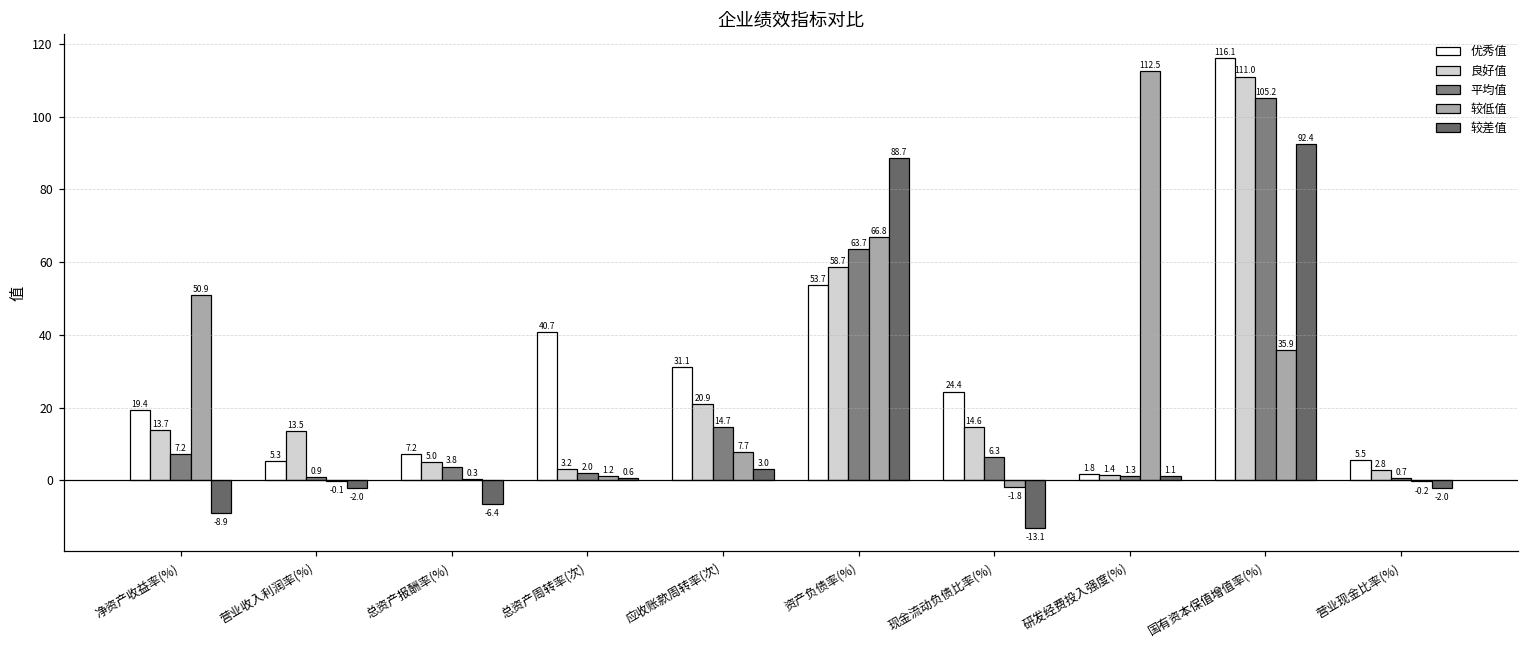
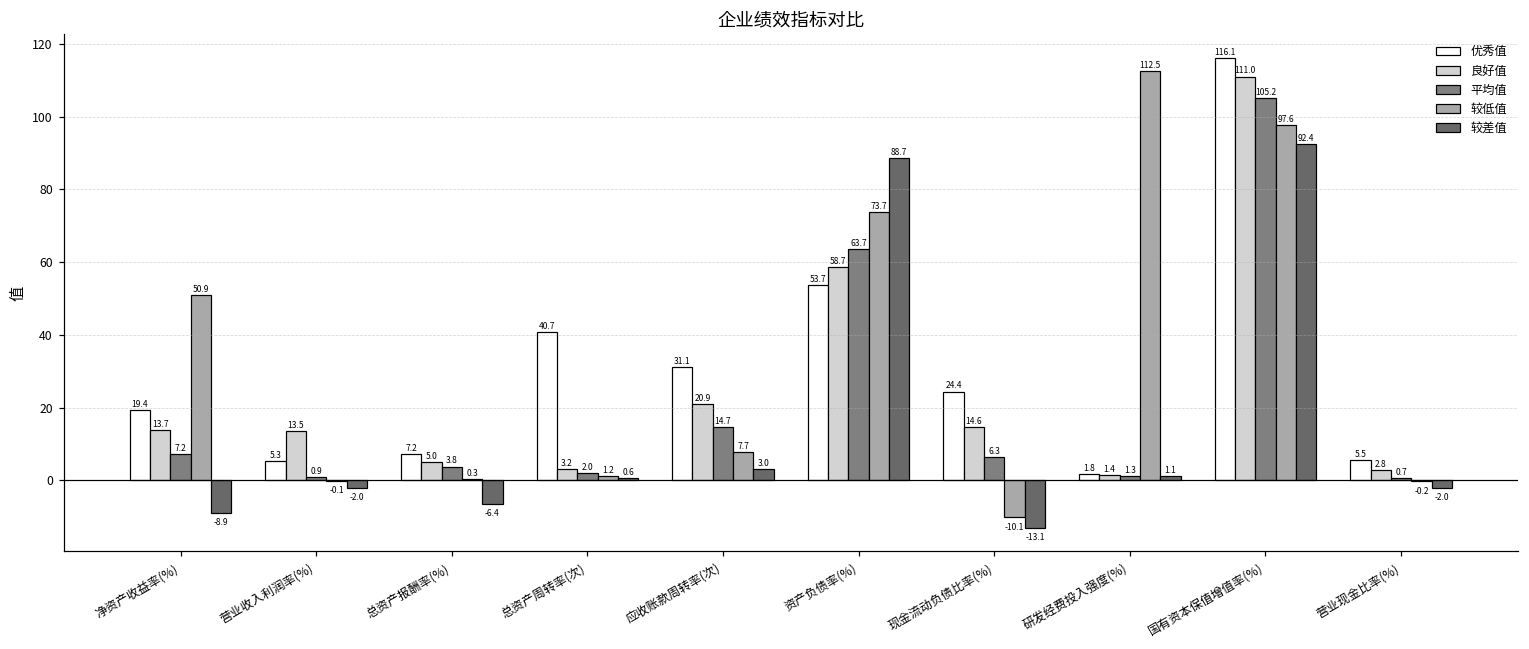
  {
    "优秀值": {
      "净资产收益率(%)": 19.4,
      "营业收入利润率(%)": 5.3,
      "总资产报酬率(%)": 7.2,
      "总资产周转率(次)": 40.7,
      "应收账款周转率(次)": 31.1,
      "资产负债率(%)": 53.7,
      "现金流动负债比率(%)": 24.4,
      "研发经费投入强度(%)": 1.8,
      "国有资本保值增值率(%)": 116.1,
      "营业现金比率(%)": 5.5
    },
    "良好值": {
      "净资产收益率(%)": 13.7,
      "营业收入利润率(%)": 13.5,
      "总资产报酬率(%)": 5.0,
      "总资产周转率(次)": 3.2,
      "应收账款周转率(次)": 20.9,
      "资产负债率(%)": 58.7,
      "现金流动负债比率(%)": 14.6,
      "研发经费投入强度(%)": 1.4,
      "国有资本保值增值率(%)": 111.0,
      "营业现金比率(%)": 2.8
    },
    "较低值": {
      "净资产收益率(%)": 50.9,
      "营业收入利润率(%)": -0.1,
      "总资产报酬率(%)": 0.3,
      "总资产周转率(次)": 1.2,
      "应收账款周转率(次)": 7.7,
-     "资产负债率(%)": 66.8,
-     "现金流动负债比率(%)": -1.8,
+     "资产负债率(%)": 73.7,
+     "现金流动负债比率(%)": -10.1,
      "研发经费投入强度(%)": 112.5,
-     "国有资本保值增值率(%)": 35.9,
+     "国有资本保值增值率(%)": 97.6,
      "营业现金比率(%)": -0.2
    }
  }
